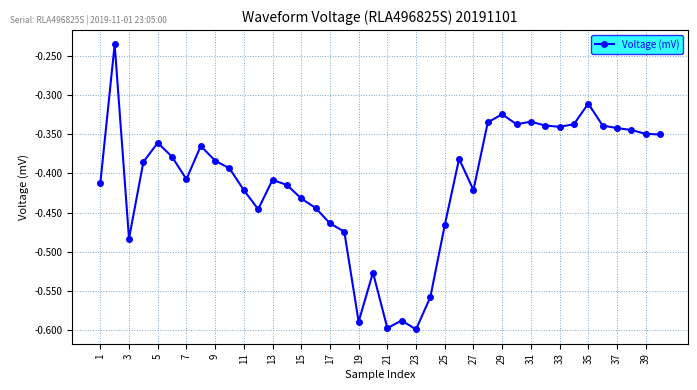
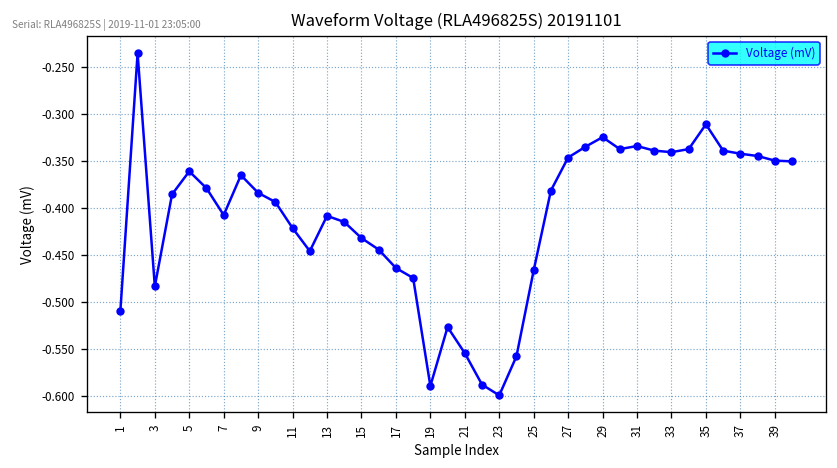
  {
-   "1": -0.41,
+   "1": -0.51,
    "3": -0.48,
    "5": -0.36,
    "7": -0.41,
    "9": -0.38,
    "11": -0.42,
    "13": -0.41,
    "15": -0.43,
    "17": -0.46,
    "19": -0.59,
-   "21": -0.60,
+   "21": -0.55,
    "23": -0.60,
    "25": -0.47,
-   "27": -0.42,
+   "27": -0.35,
    "29": -0.32,
    "31": -0.33,
    "33": -0.34,
    "35": -0.31,
    "37": -0.34,
    "39": -0.35
  }
